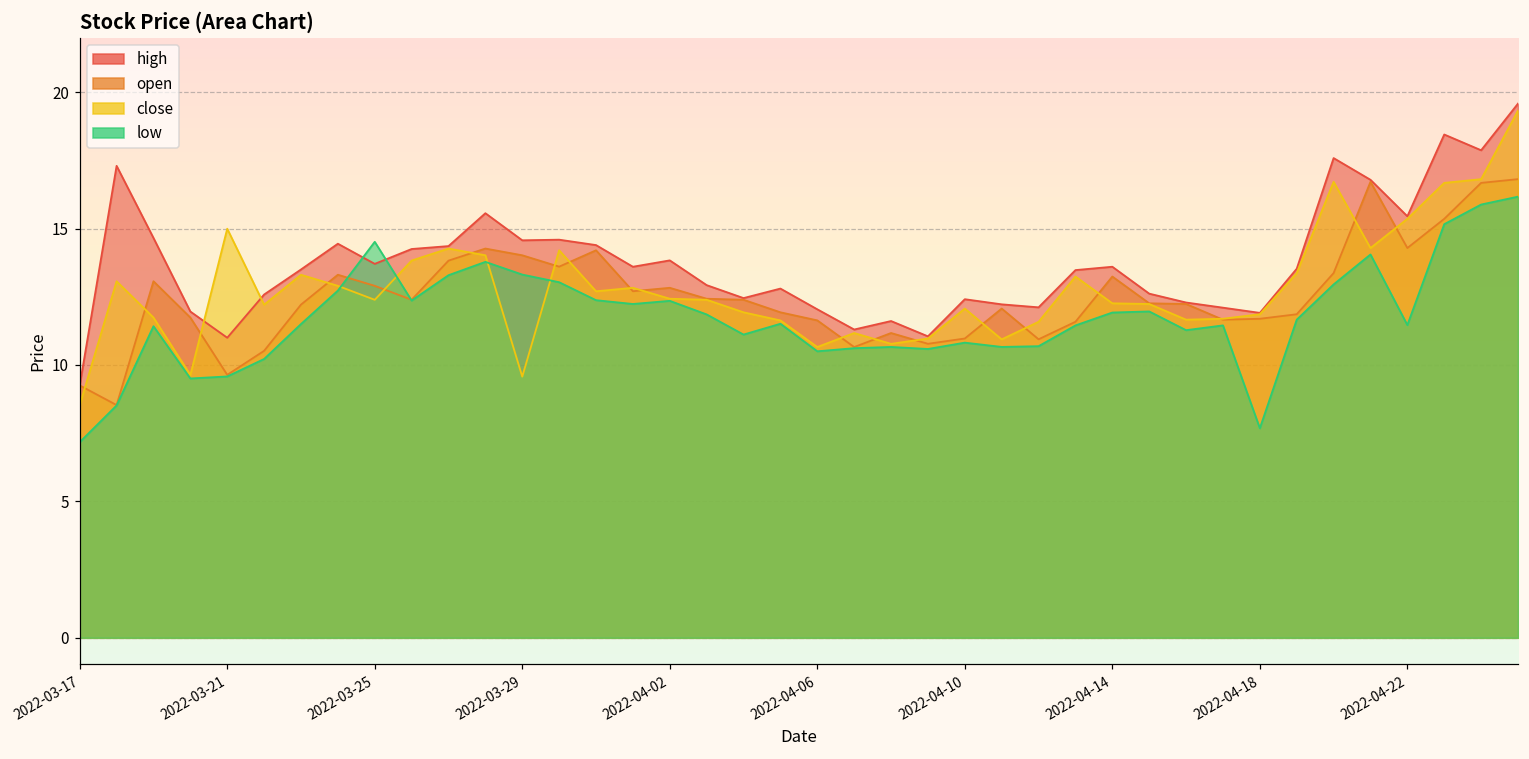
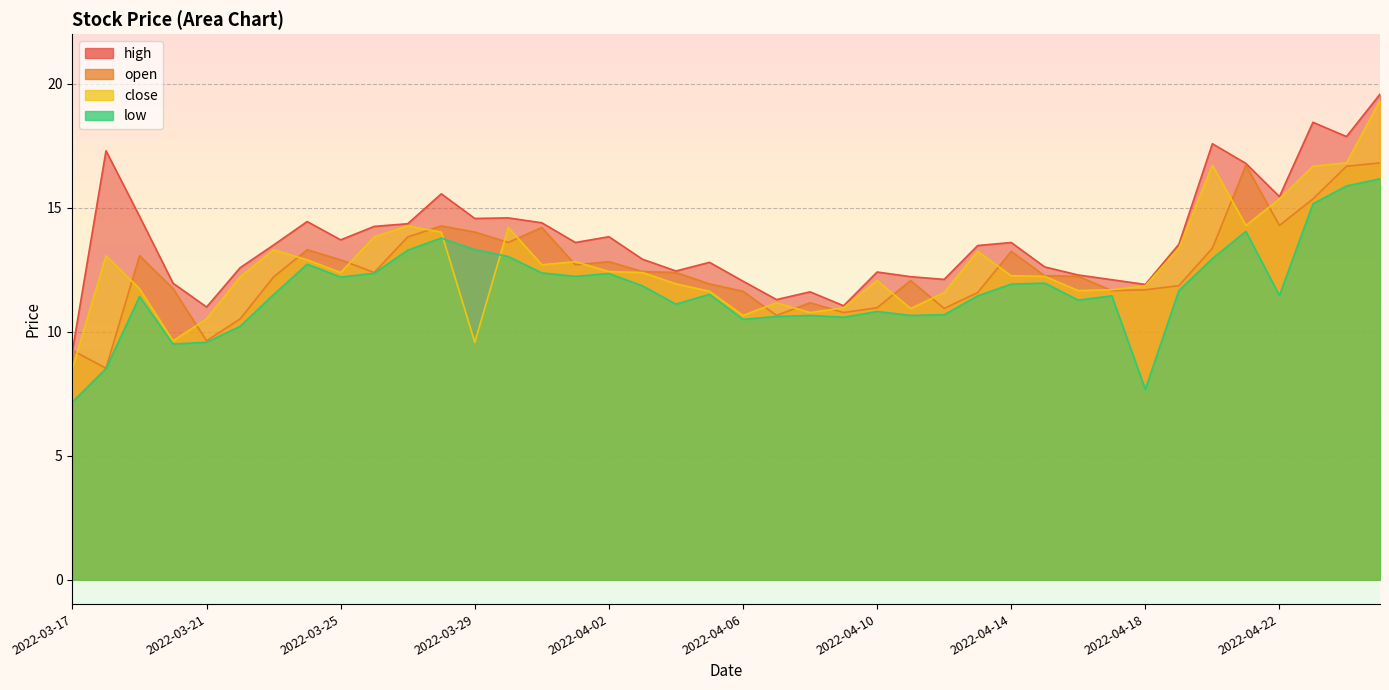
  {
    "close": {
      "2022-03-17": 8.5,
-     "2022-03-21": 15.0,
+     "2022-03-21": 10.5,
      "2022-03-25": 12.4,
      "2022-03-29": 9.6,
      "2022-04-06": 10.7,
      "2022-04-10": 12.1,
      "2022-04-14": 12.3
    },
    "low": {
      "2022-03-17": 7.2,
-     "2022-03-25": 14.5,
+     "2022-03-25": 12.2,
      "2022-03-29": 13.3,
      "2022-04-06": 10.5,
      "2022-04-10": 10.8,
      "2022-04-14": 11.9,
      "2022-04-18": 7.7,
      "2022-04-22": 11.5
    }
  }
